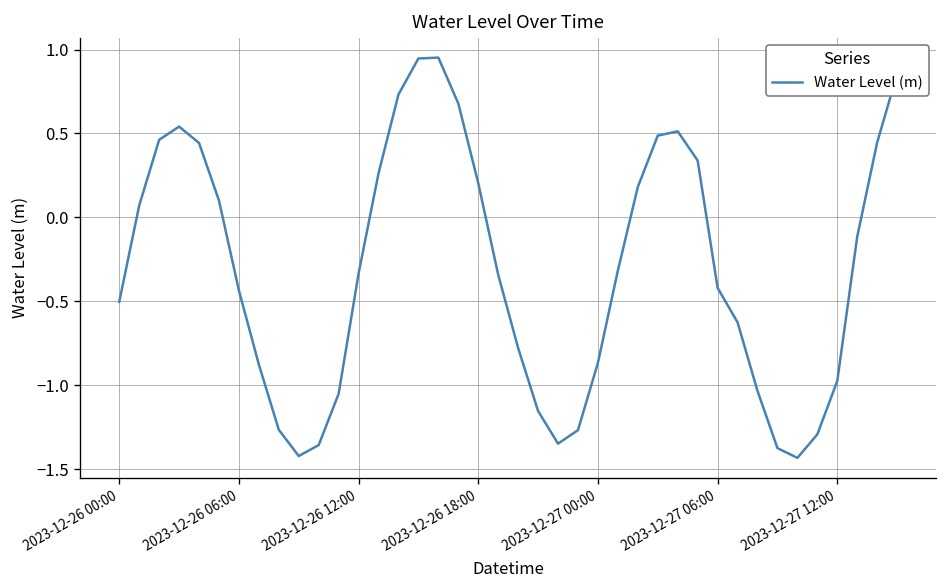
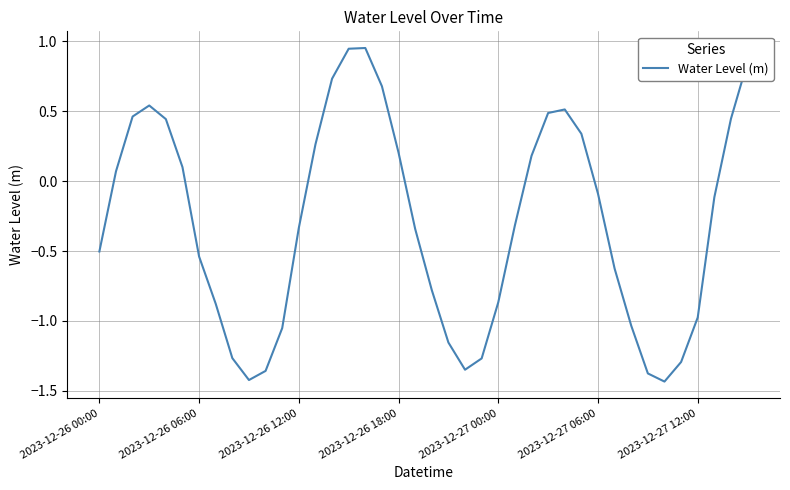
  {
    "2023-12-26 00:00": -0.50,
-   "2023-12-26 06:00": -0.44,
+   "2023-12-26 06:00": -0.54,
    "2023-12-26 12:00": -0.33,
    "2023-12-26 18:00": 0.20,
    "2023-12-27 00:00": -0.87,
-   "2023-12-27 06:00": -0.42,
+   "2023-12-27 06:00": -0.09,
    "2023-12-27 12:00": -0.98
  }
